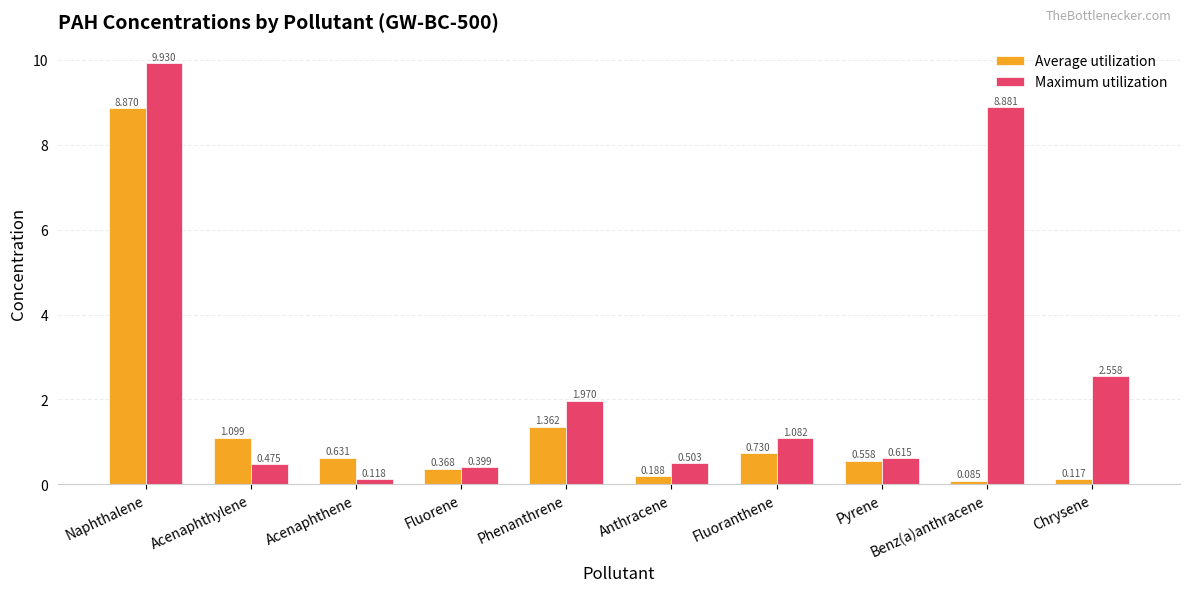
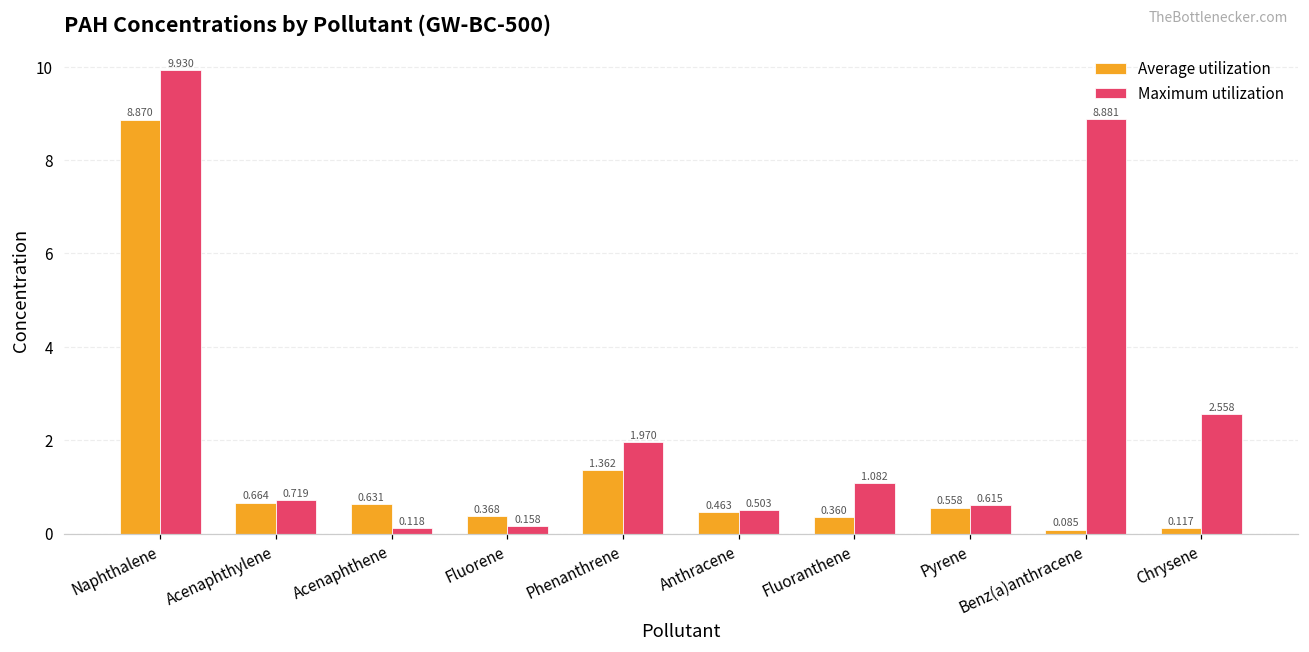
  {
    "Average utilization": {
      "Naphthalene": 8.870,
-     "Acenaphthylene": 1.099,
+     "Acenaphthylene": 0.664,
      "Acenaphthene": 0.631,
      "Fluorene": 0.368,
      "Phenanthrene": 1.362,
-     "Anthracene": 0.188,
-     "Fluoranthene": 0.730,
+     "Anthracene": 0.463,
+     "Fluoranthene": 0.360,
      "Pyrene": 0.558,
      "Benz(a)anthracene": 0.085,
      "Chrysene": 0.117
    },
    "Maximum utilization": {
      "Naphthalene": 9.930,
-     "Acenaphthylene": 0.475,
+     "Acenaphthylene": 0.719,
      "Acenaphthene": 0.118,
-     "Fluorene": 0.399,
+     "Fluorene": 0.158,
      "Phenanthrene": 1.970,
      "Anthracene": 0.503,
      "Fluoranthene": 1.082,
      "Pyrene": 0.615,
      "Benz(a)anthracene": 8.881,
      "Chrysene": 2.558
    }
  }
